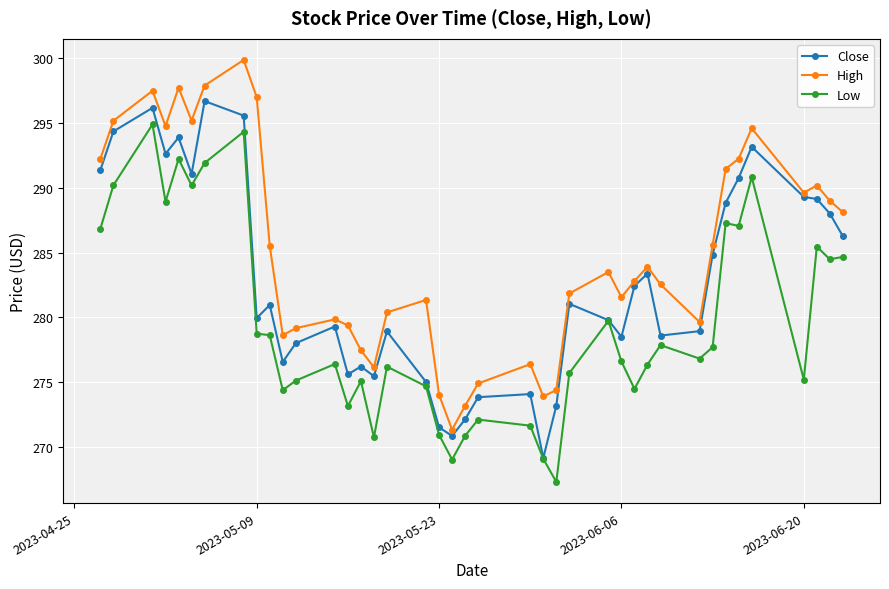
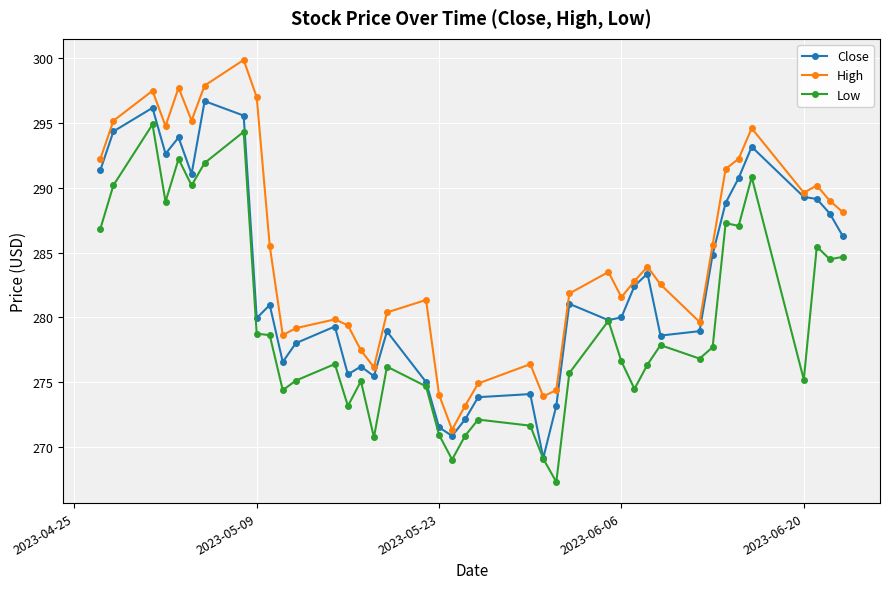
  {
    "Close": {
      "2023-05-09": 279.9,
      "2023-05-23": 271.5,
-     "2023-06-06": 278.5,
+     "2023-06-06": 280.0,
      "2023-06-20": 289.3
    },
    "High": {
      "2023-05-09": 297.0,
      "2023-05-23": 274.0,
      "2023-06-06": 281.5,
      "2023-06-20": 289.6
    },
    "Low": {
      "2023-05-09": 278.7,
      "2023-05-23": 270.9,
      "2023-06-06": 276.6,
      "2023-06-20": 275.2
    }
  }
